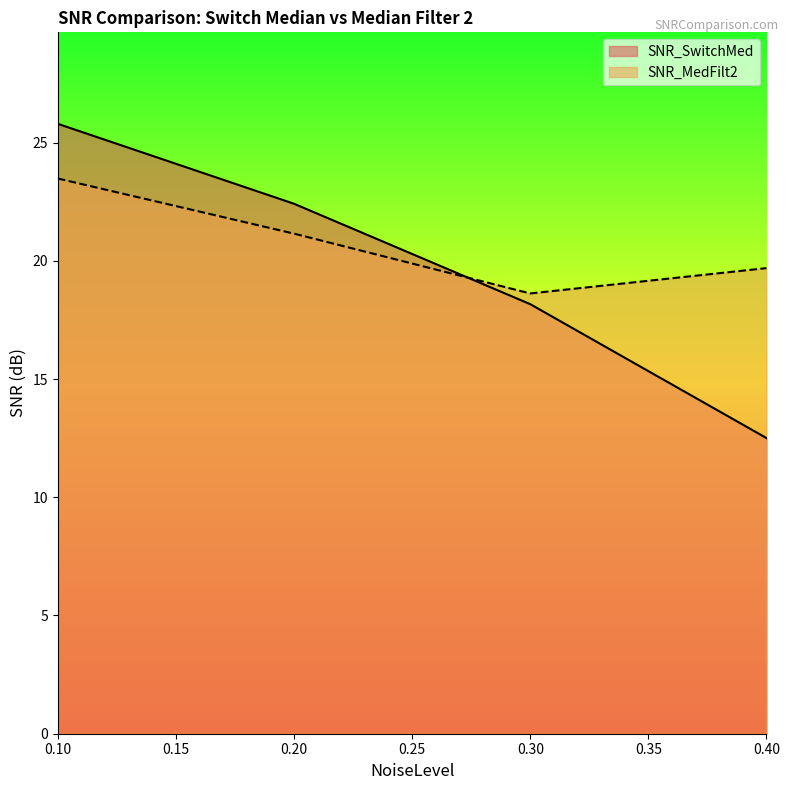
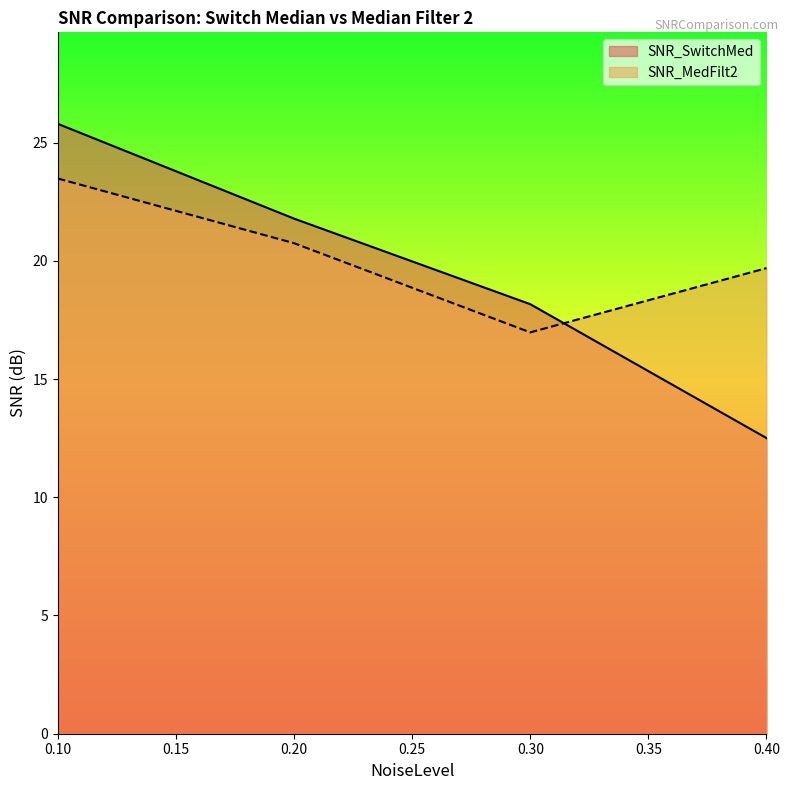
  {
    "SNR_SwitchMed": {
      "0.10": 25.8,
-     "0.20": 22.4,
+     "0.20": 21.8,
      "0.30": 18.2,
      "0.40": 12.5
    },
    "SNR_MedFilt2": {
      "0.10": 23.5,
-     "0.20": 21.1,
-     "0.30": 18.6,
+     "0.20": 20.7,
+     "0.30": 17.0,
      "0.40": 19.7
    }
  }
